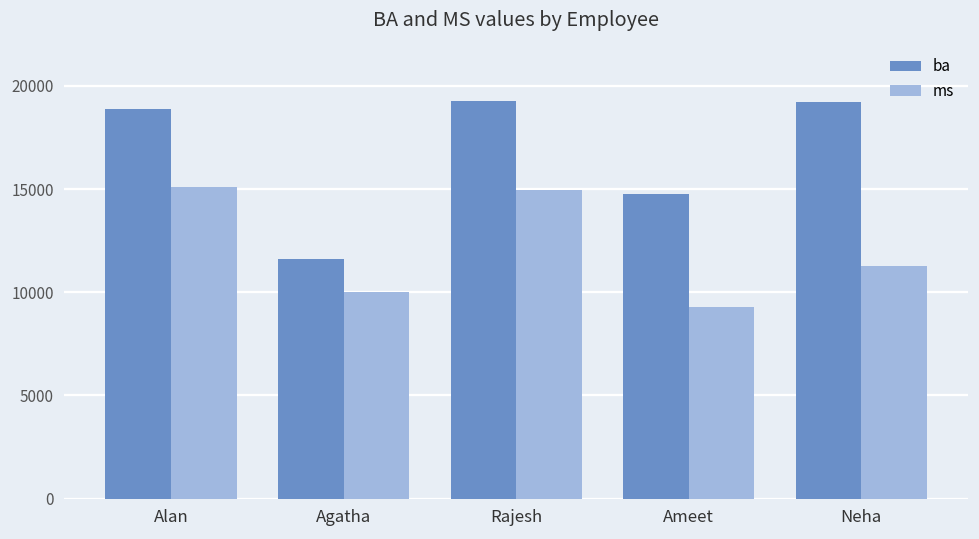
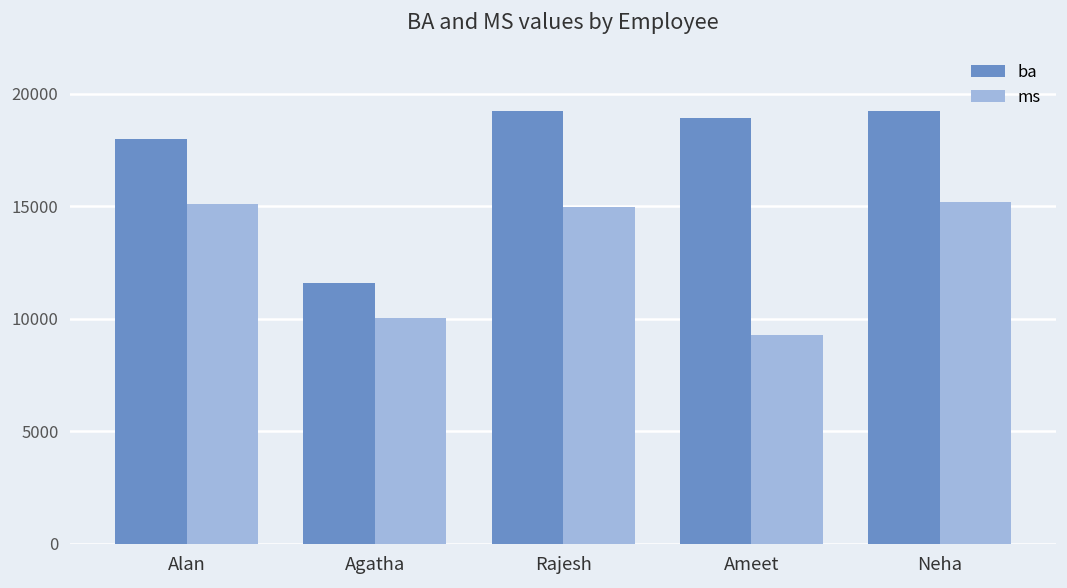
  {
    "ba": {
-     "Alan": 18900,
+     "Alan": 18000,
      "Agatha": 11600,
      "Rajesh": 19300,
-     "Ameet": 14800,
+     "Ameet": 18900,
      "Neha": 19200
    },
    "ms": {
      "Alan": 15100,
      "Agatha": 10000,
      "Rajesh": 15000,
      "Ameet": 9300,
-     "Neha": 11300
+     "Neha": 15200
    }
  }
